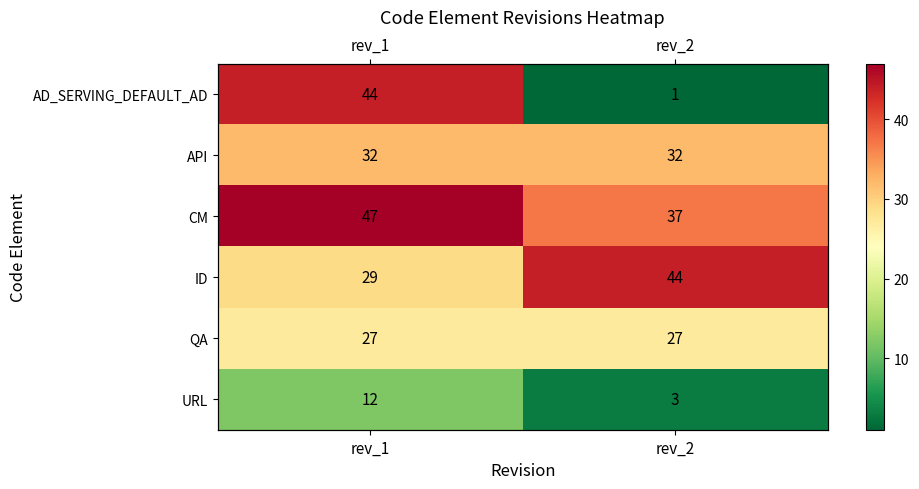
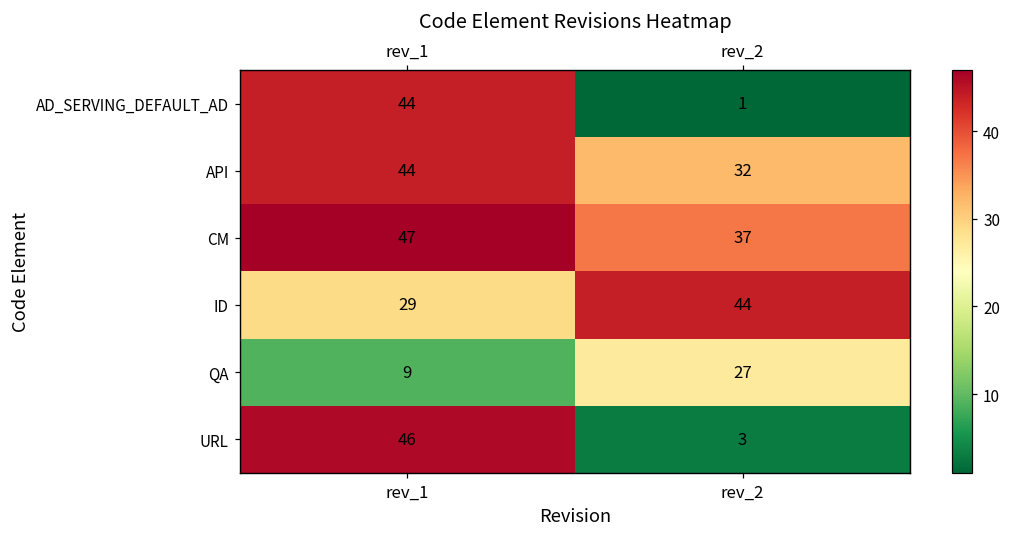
  {
    "AD_SERVING_DEFAULT_AD": {
      "rev_1": 44,
      "rev_2": 1
    },
    "API": {
-     "rev_1": 32,
+     "rev_1": 44,
      "rev_2": 32
    },
    "CM": {
      "rev_1": 47,
      "rev_2": 37
    },
    "ID": {
      "rev_1": 29,
      "rev_2": 44
    },
    "QA": {
-     "rev_1": 27,
+     "rev_1": 9,
      "rev_2": 27
    },
    "URL": {
-     "rev_1": 12,
+     "rev_1": 46,
      "rev_2": 3
    }
  }
